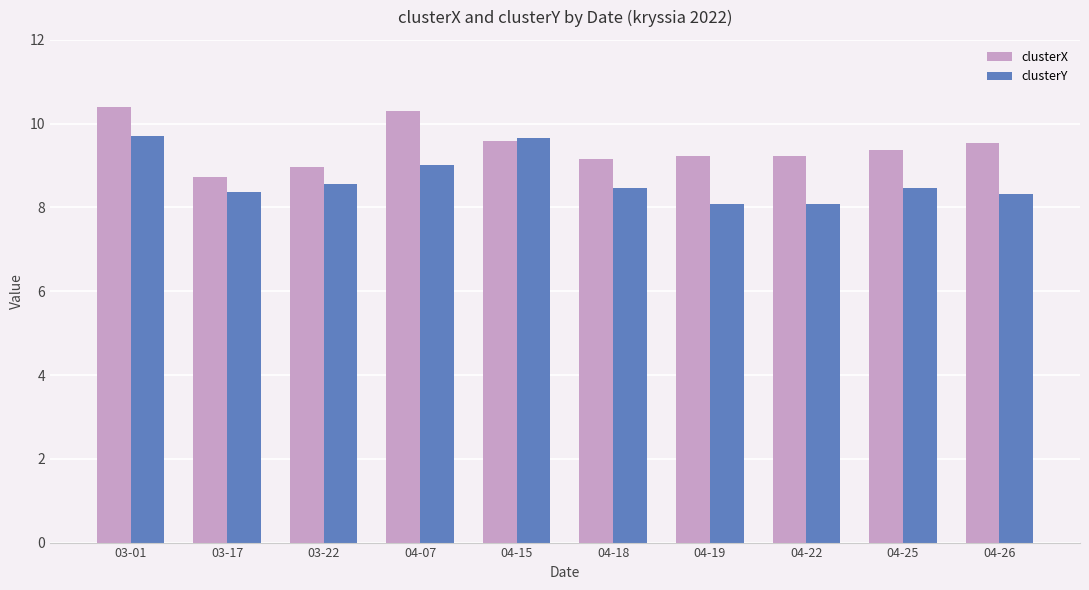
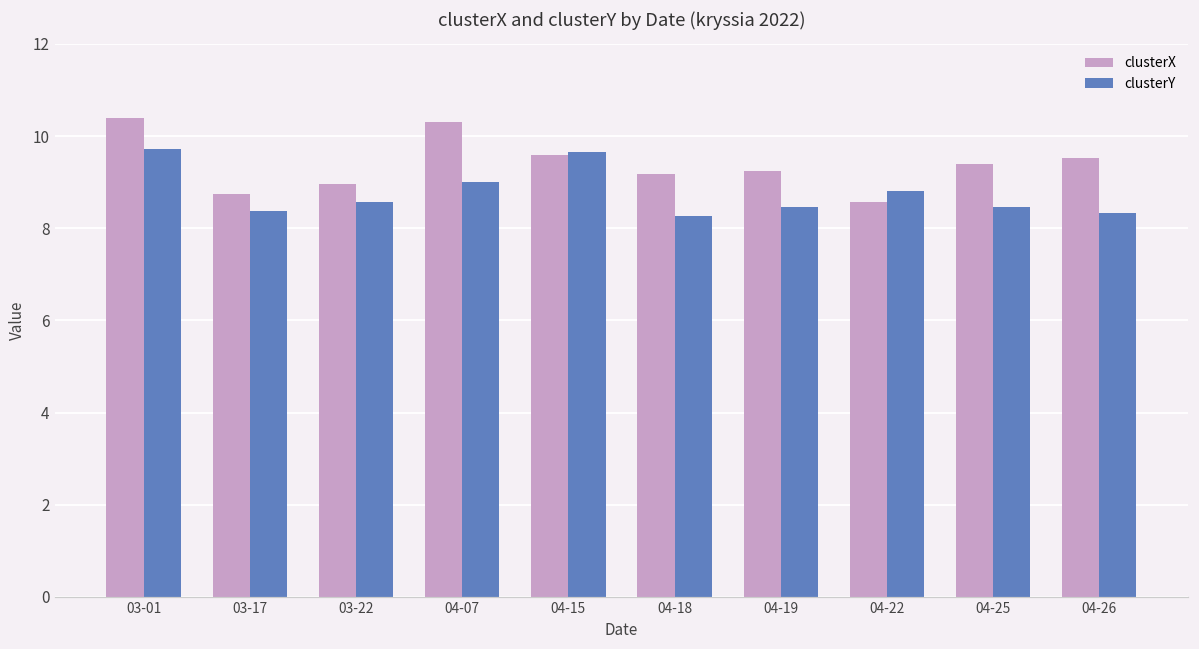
  {
    "clusterX": {
      "03-01": 10.4,
      "03-17": 8.7,
      "03-22": 9.0,
      "04-07": 10.3,
      "04-15": 9.6,
      "04-18": 9.2,
      "04-19": 9.2,
-     "04-22": 9.2,
+     "04-22": 8.6,
      "04-25": 9.4,
      "04-26": 9.5
    },
    "clusterY": {
      "03-01": 9.7,
      "03-17": 8.4,
      "03-22": 8.6,
      "04-07": 9.0,
      "04-15": 9.7,
-     "04-18": 8.5,
-     "04-19": 8.1,
-     "04-22": 8.1,
+     "04-18": 8.3,
+     "04-19": 8.5,
+     "04-22": 8.8,
      "04-25": 8.5,
      "04-26": 8.3
    }
  }
